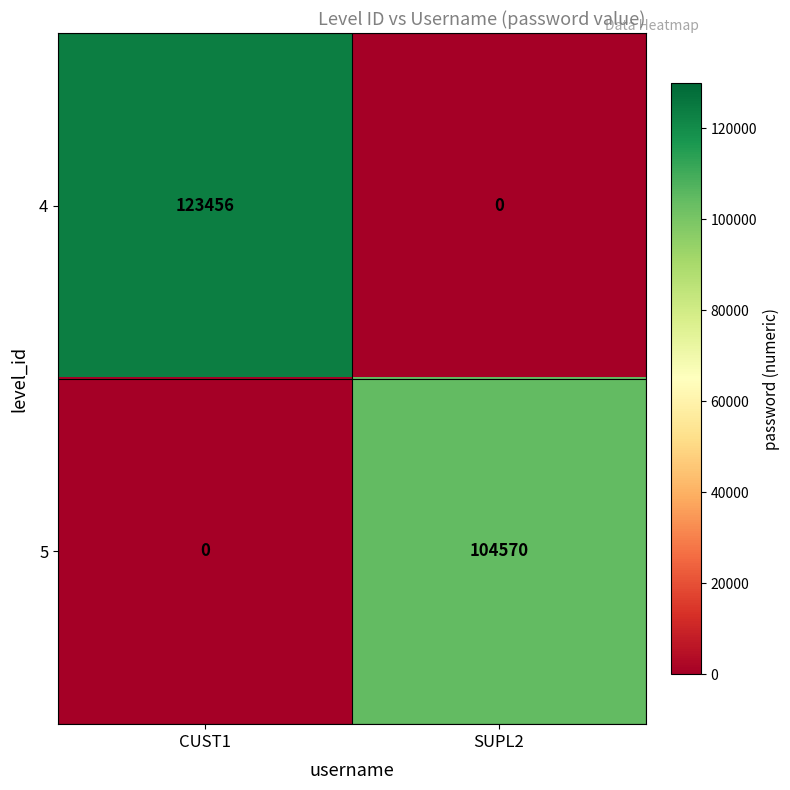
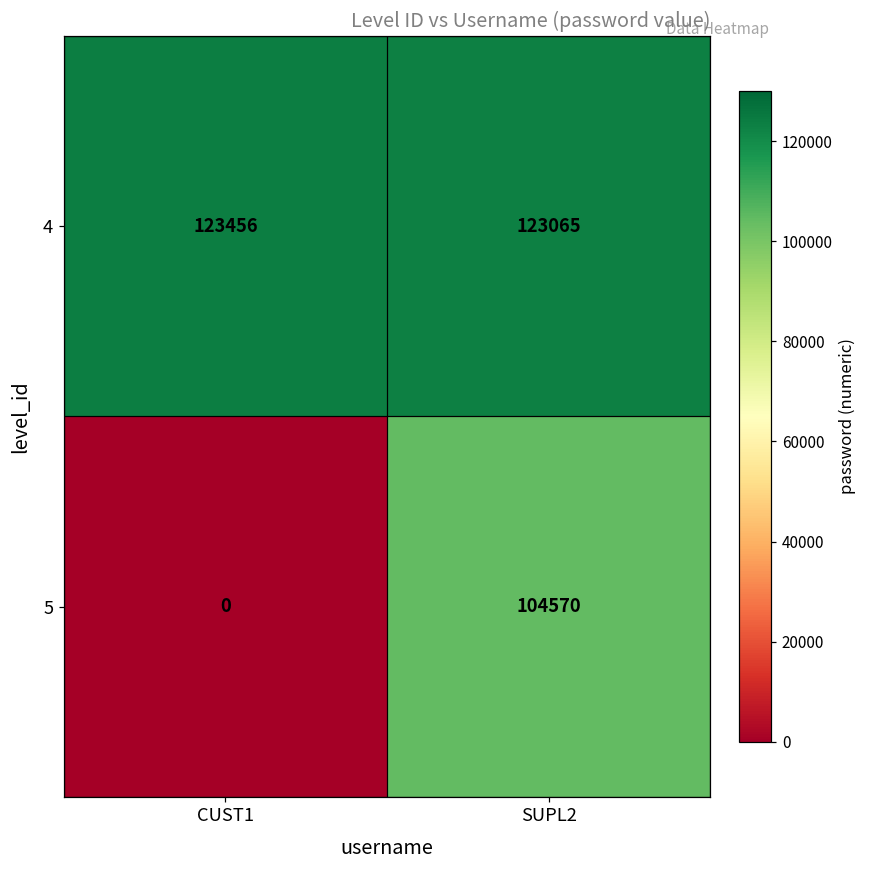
  {
    "4": {
      "CUST1": 123456,
-     "SUPL2": 0
+     "SUPL2": 123065
    },
    "5": {
      "CUST1": 0,
      "SUPL2": 104570
    }
  }
